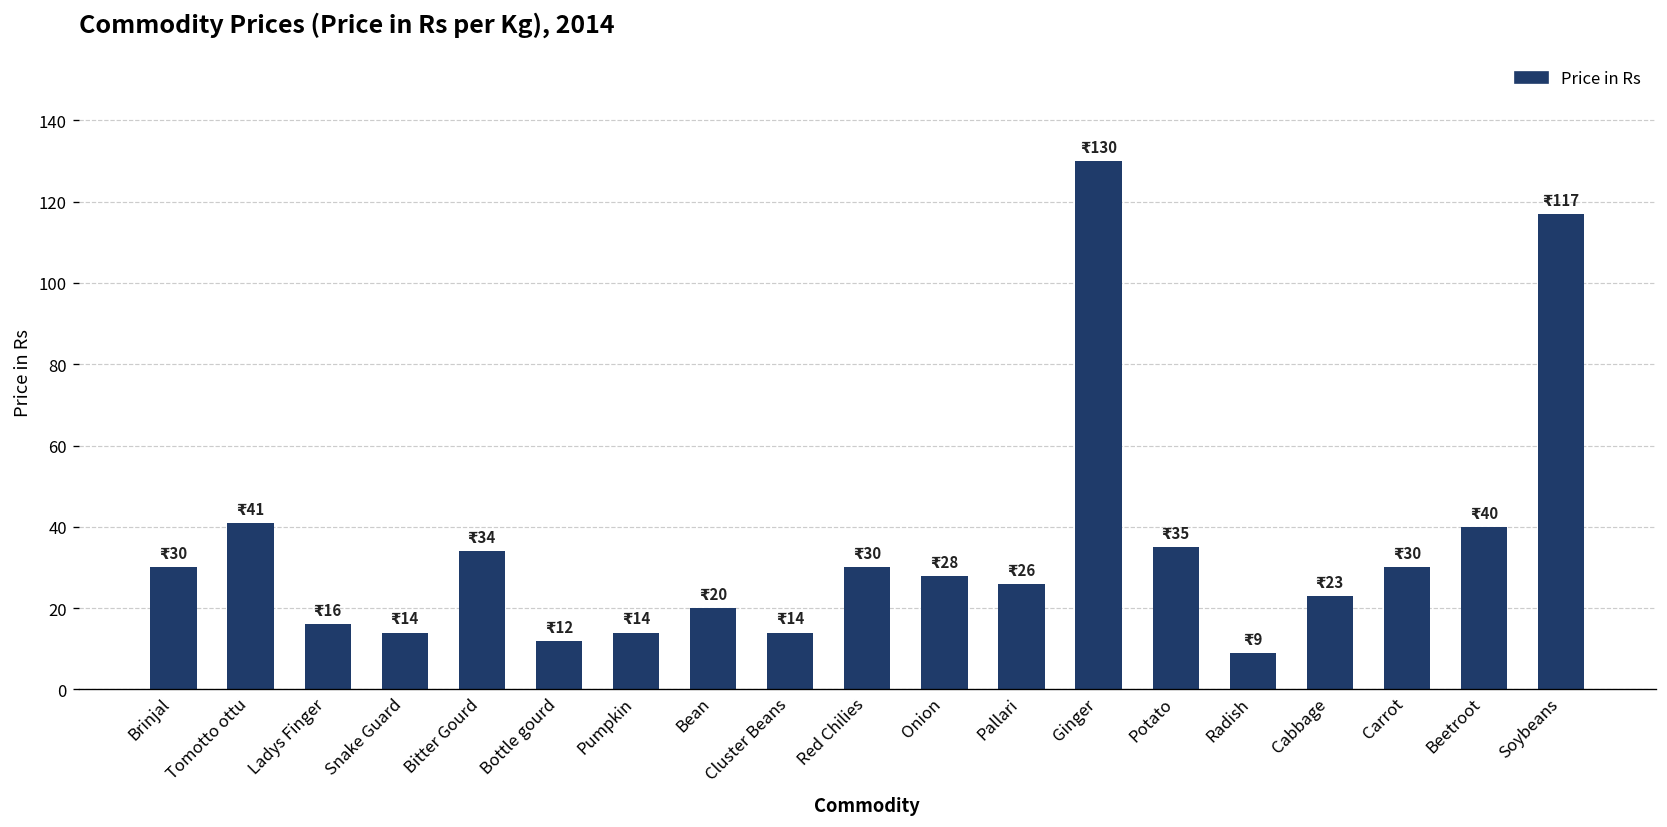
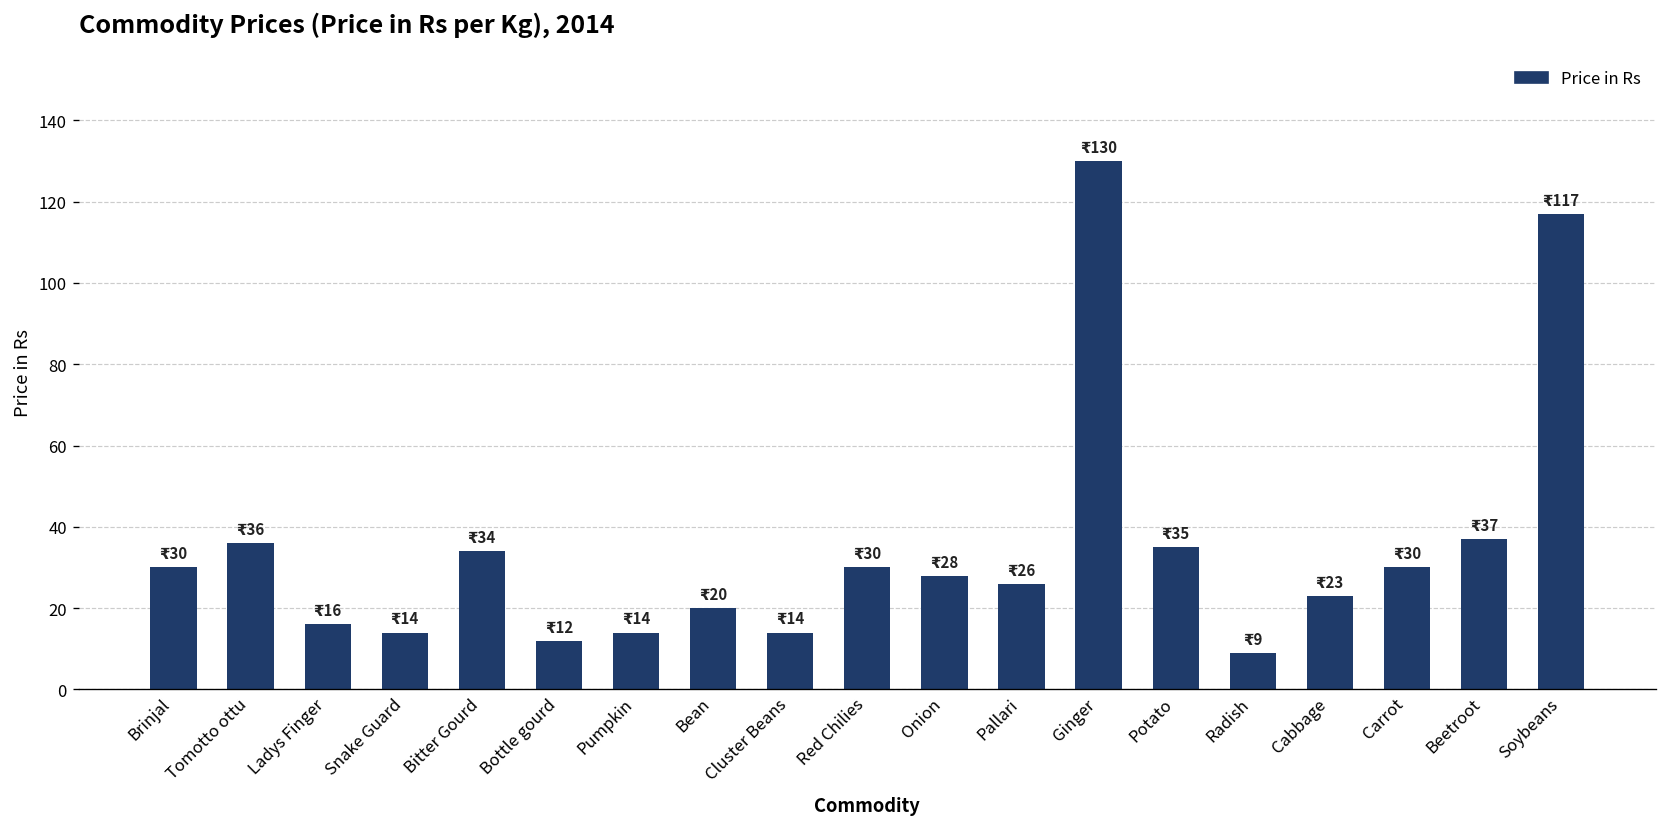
  {
    "Brinjal": 30,
-   "Tomotto ottu": 41,
+   "Tomotto ottu": 36,
    "Ladys Finger": 16,
    "Snake Guard": 14,
    "Bitter Gourd": 34,
    "Bottle gourd": 12,
    "Pumpkin": 14,
    "Bean": 20,
    "Cluster Beans": 14,
    "Red Chilies": 30,
    "Onion": 28,
    "Pallari": 26,
    "Ginger": 130,
    "Potato": 35,
    "Radish": 9,
    "Cabbage": 23,
    "Carrot": 30,
-   "Beetroot": 40,
+   "Beetroot": 37,
    "Soybeans": 117
  }
